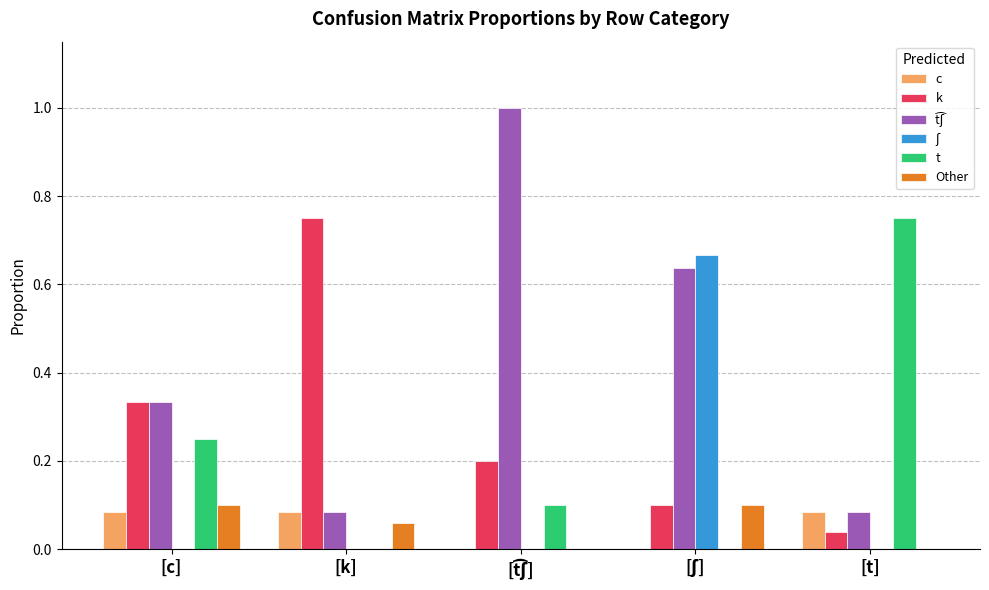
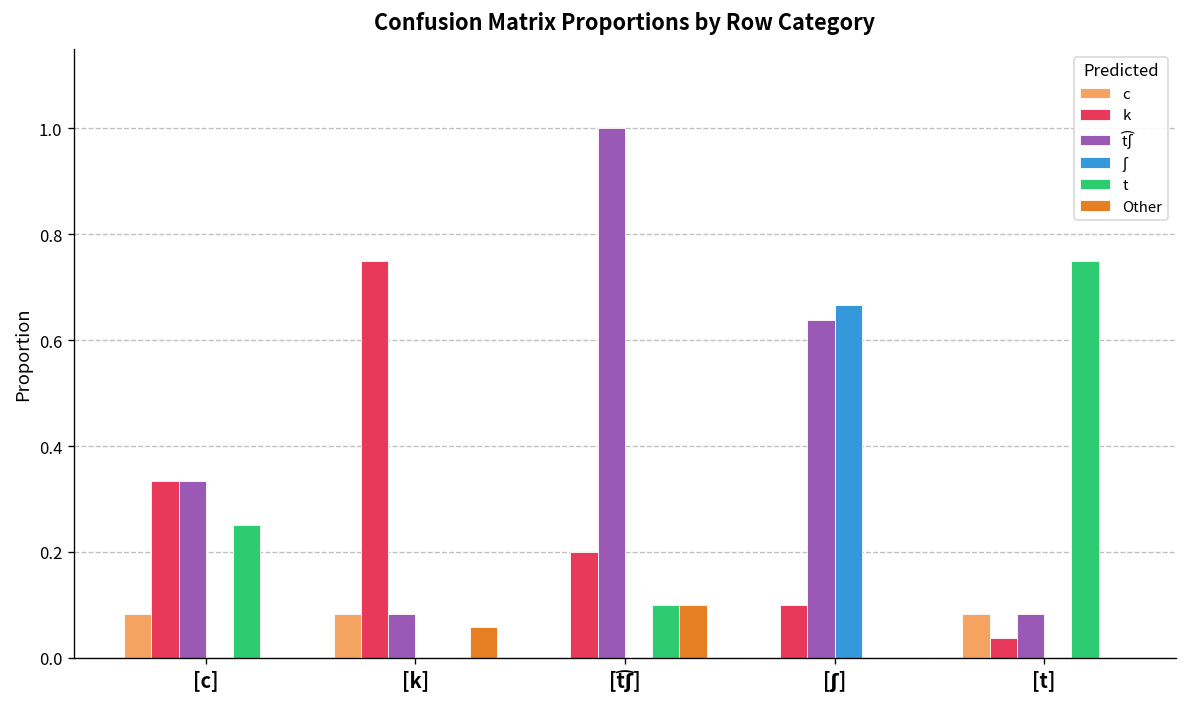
  {
    "c": {
      "[c]": 0.08,
      "[k]": 0.08,
      "[t͡ʃ]": 0.0,
      "[ʃ]": 0.0,
      "[t]": 0.08
    },
    "k": {
      "[c]": 0.33,
      "[k]": 0.75,
      "[t͡ʃ]": 0.2,
      "[ʃ]": 0.1,
      "[t]": 0.04
    },
    "t͡ʃ": {
      "[c]": 0.33,
      "[k]": 0.08,
      "[t͡ʃ]": 1.0,
      "[ʃ]": 0.64,
      "[t]": 0.08
    },
    "ʃ": {
      "[c]": 0.0,
      "[k]": 0.0,
      "[t͡ʃ]": 0.0,
      "[ʃ]": 0.67,
      "[t]": 0.0
    },
    "t": {
      "[c]": 0.25,
      "[k]": 0.0,
      "[t͡ʃ]": 0.1,
      "[ʃ]": 0.0,
      "[t]": 0.75
    },
    "Other": {
-     "[c]": 0.1,
+     "[c]": 0.0,
      "[k]": 0.06,
-     "[t͡ʃ]": 0.0,
-     "[ʃ]": 0.1,
+     "[t͡ʃ]": 0.1,
+     "[ʃ]": 0.0,
      "[t]": 0.0
    }
  }
